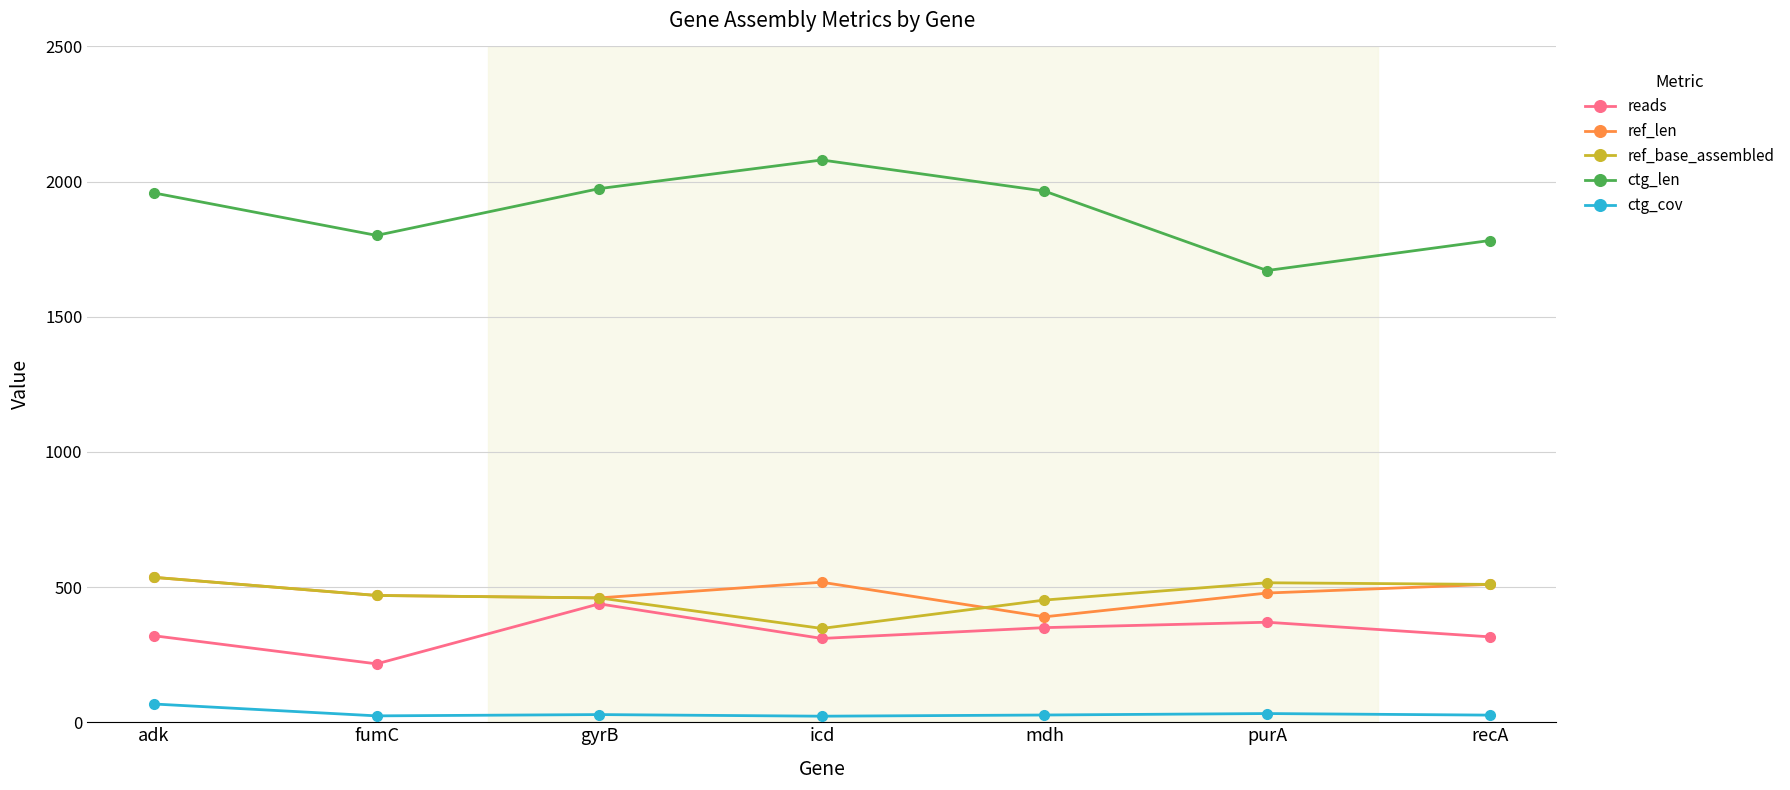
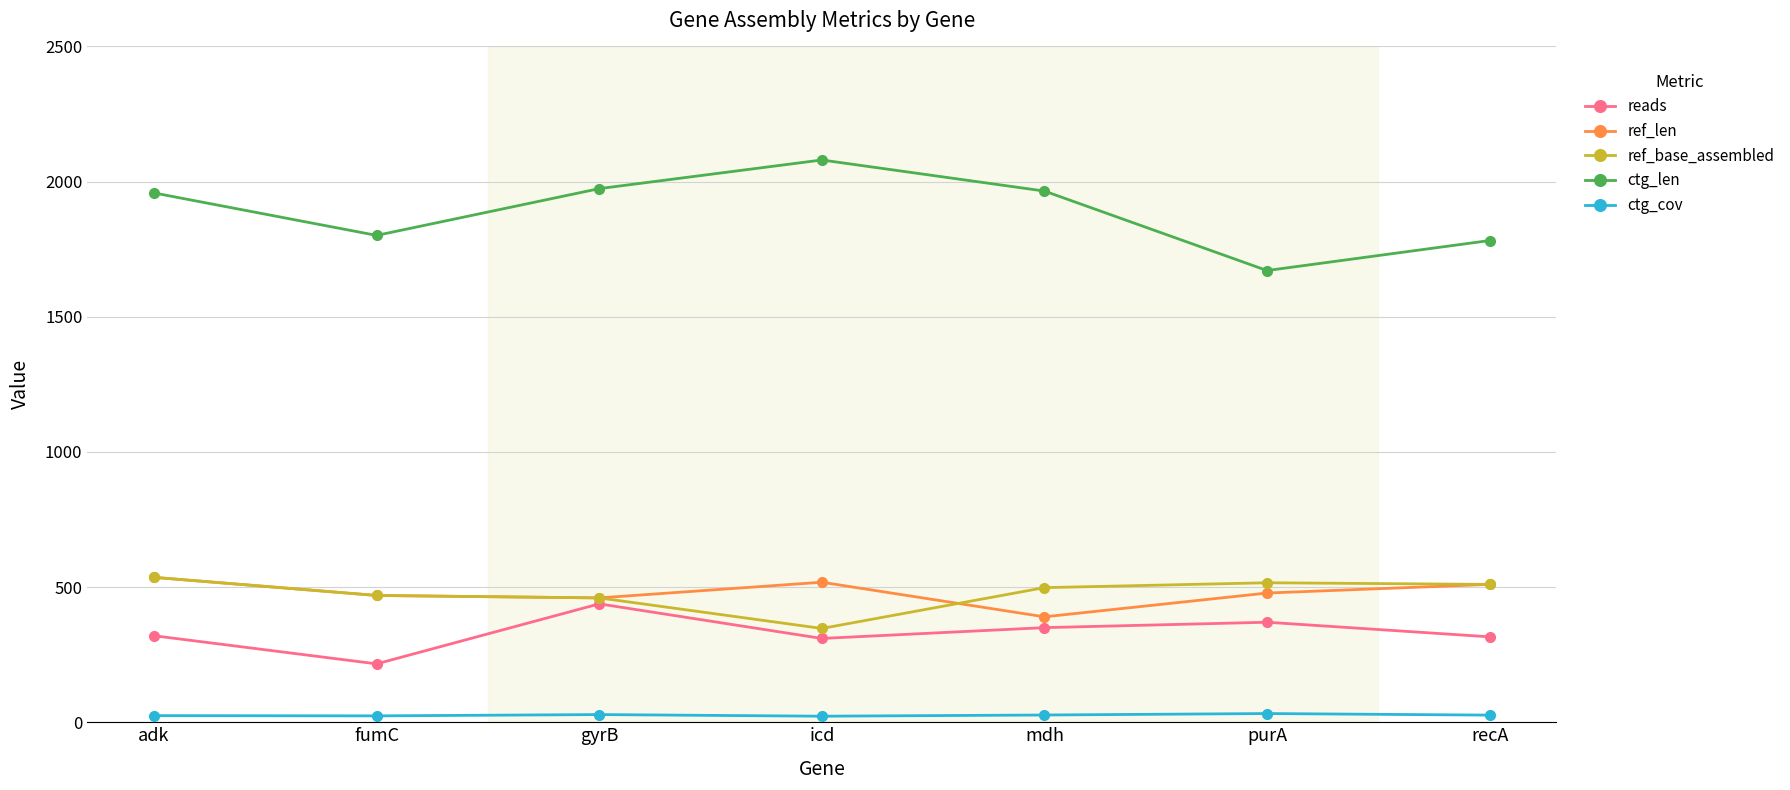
  {
    "reads": {
      "adk": 320,
      "fumC": 220,
      "gyrB": 440,
      "icd": 310,
      "mdh": 350,
      "purA": 370,
      "recA": 320
    },
    "ref_len": {
      "icd": 520,
      "mdh": 390,
      "purA": 480
    },
    "ref_base_assembled": {
      "icd": 350,
-     "mdh": 450,
+     "mdh": 500,
      "purA": 520
    },
    "ctg_len": {
      "adk": 1960,
      "fumC": 1800,
      "gyrB": 1970,
      "icd": 2080,
      "mdh": 1970,
      "purA": 1670,
      "recA": 1780
    },
    "ctg_cov": {
-     "adk": 70,
+     "adk": 20,
      "fumC": 20,
      "gyrB": 30,
      "icd": 20,
      "mdh": 30,
      "purA": 30,
      "recA": 30
    }
  }
